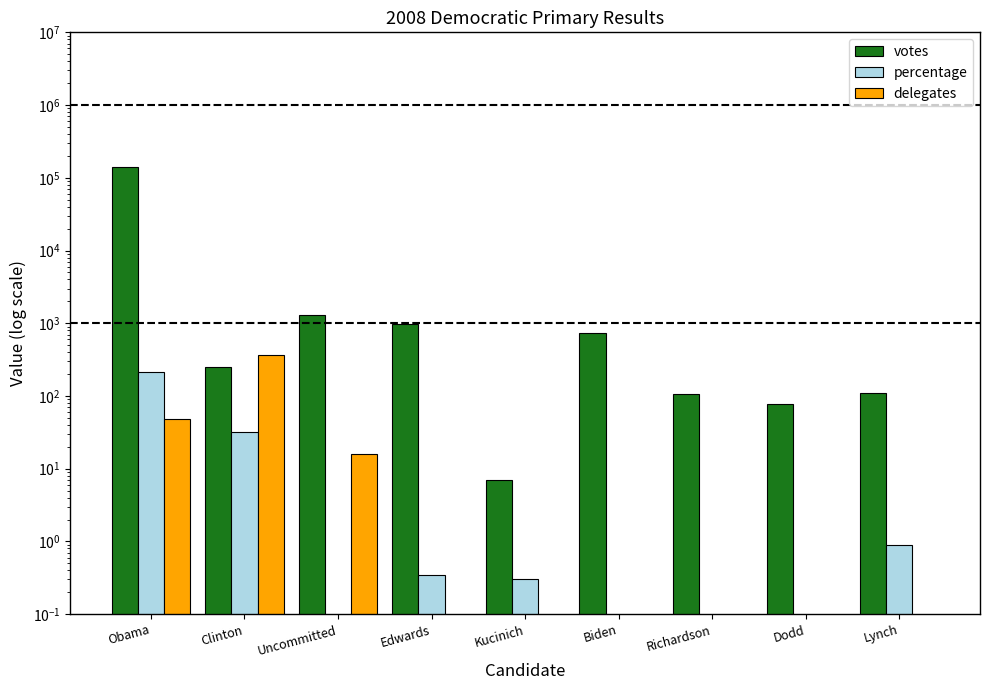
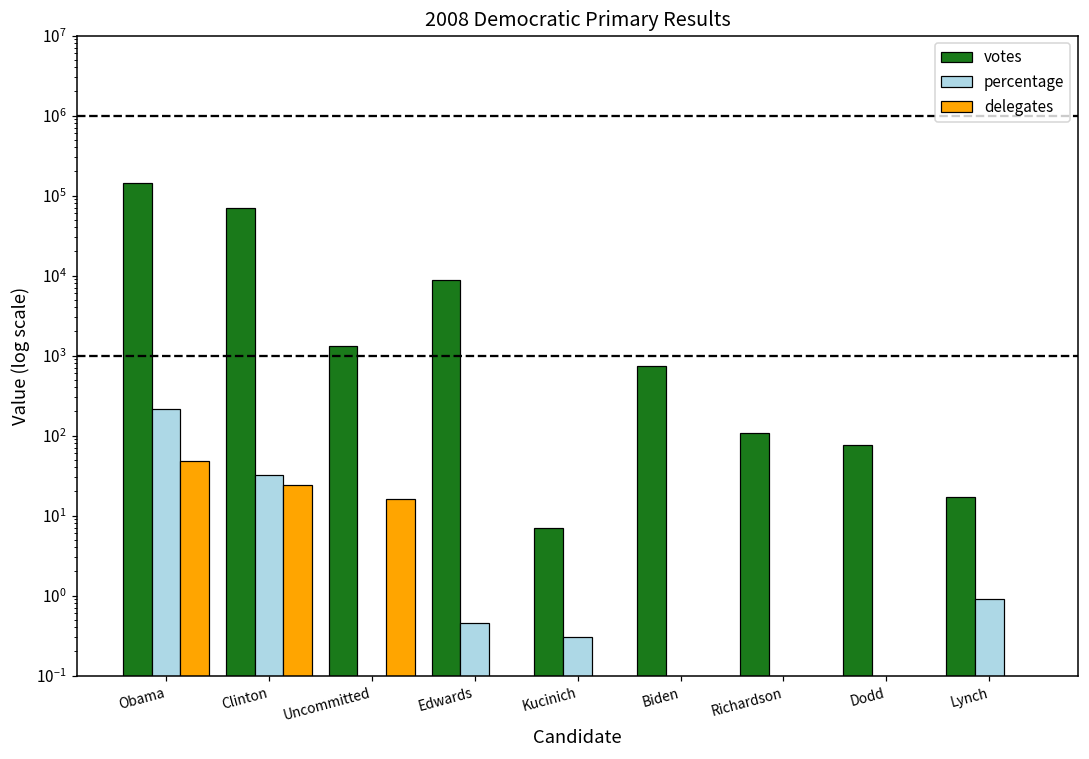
  {
    "votes": {
      "Obama": 140000,
-     "Clinton": 250,
+     "Clinton": 70000,
      "Uncommitted": 1300,
-     "Edwards": 1000,
+     "Edwards": 9000,
      "Kucinich": 7,
      "Biden": 700,
      "Richardson": 110,
      "Dodd": 80,
-     "Lynch": 110
+     "Lynch": 17
    },
    "percentage": {
      "Obama": 210,
      "Clinton": 30,
-     "Edwards": 0.3,
+     "Edwards": 0.5,
      "Kucinich": 0.3,
      "Lynch": 0.9
    },
    "delegates": {
      "Obama": 50,
-     "Clinton": 400,
+     "Clinton": 24,
      "Uncommitted": 16
    }
  }
